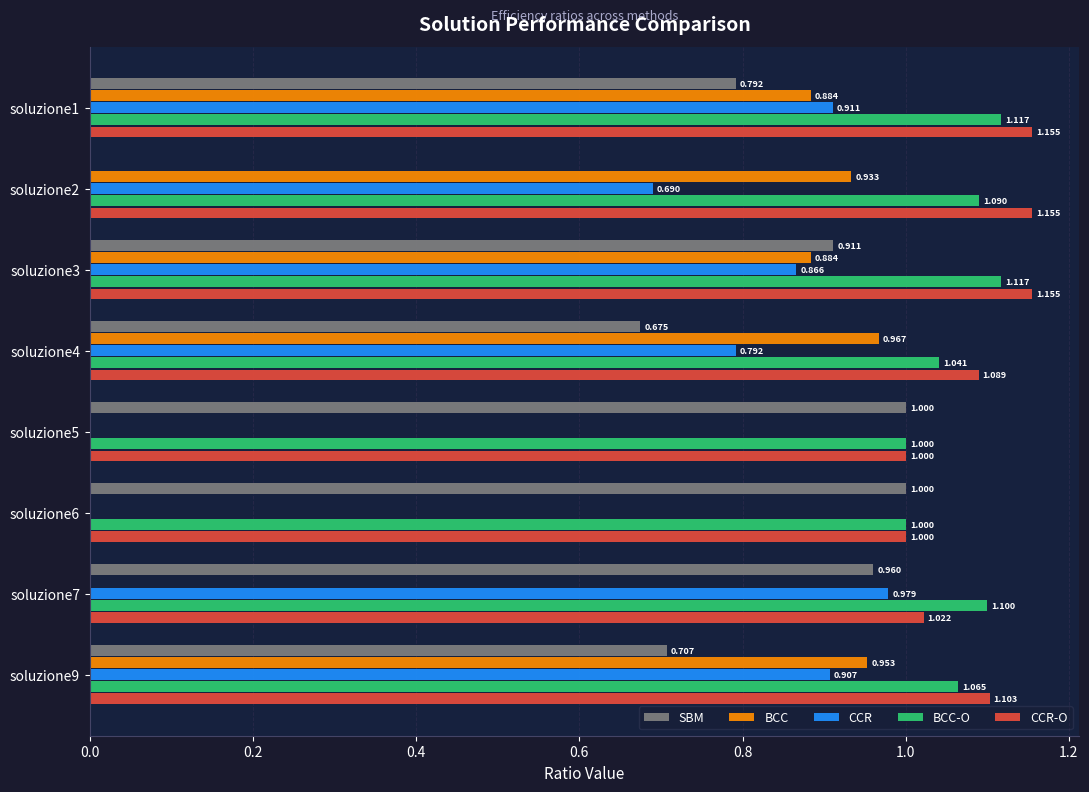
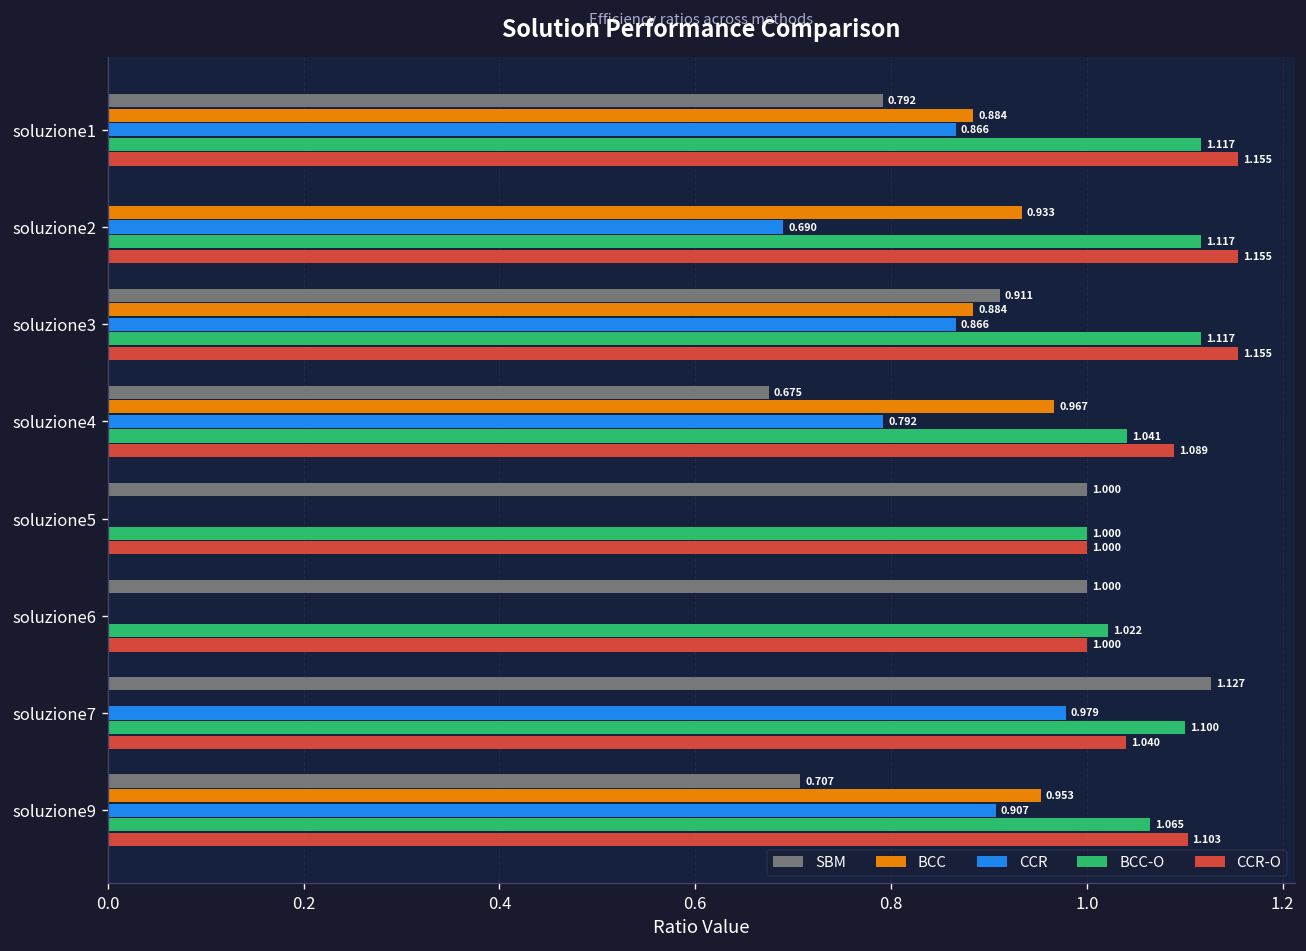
  {
    "SBM": {
      "soluzione1": 0.792,
      "soluzione3": 0.911,
      "soluzione4": 0.675,
      "soluzione5": 1.000,
      "soluzione6": 1.000,
-     "soluzione7": 0.960,
+     "soluzione7": 1.127,
      "soluzione9": 0.707
    },
    "BCC": {
      "soluzione1": 0.884,
      "soluzione2": 0.933,
      "soluzione3": 0.884,
      "soluzione4": 0.967,
      "soluzione9": 0.953
    },
    "CCR": {
-     "soluzione1": 0.911,
+     "soluzione1": 0.866,
      "soluzione2": 0.690,
      "soluzione3": 0.866,
      "soluzione4": 0.792,
      "soluzione7": 0.979,
      "soluzione9": 0.907
    },
    "BCC-O": {
      "soluzione1": 1.117,
-     "soluzione2": 1.090,
+     "soluzione2": 1.117,
      "soluzione3": 1.117,
      "soluzione4": 1.041,
      "soluzione5": 1.000,
-     "soluzione6": 1.000,
+     "soluzione6": 1.022,
      "soluzione7": 1.100,
      "soluzione9": 1.065
    },
    "CCR-O": {
      "soluzione1": 1.155,
      "soluzione2": 1.155,
      "soluzione3": 1.155,
      "soluzione4": 1.089,
      "soluzione5": 1.000,
      "soluzione6": 1.000,
-     "soluzione7": 1.022,
+     "soluzione7": 1.040,
      "soluzione9": 1.103
    }
  }
